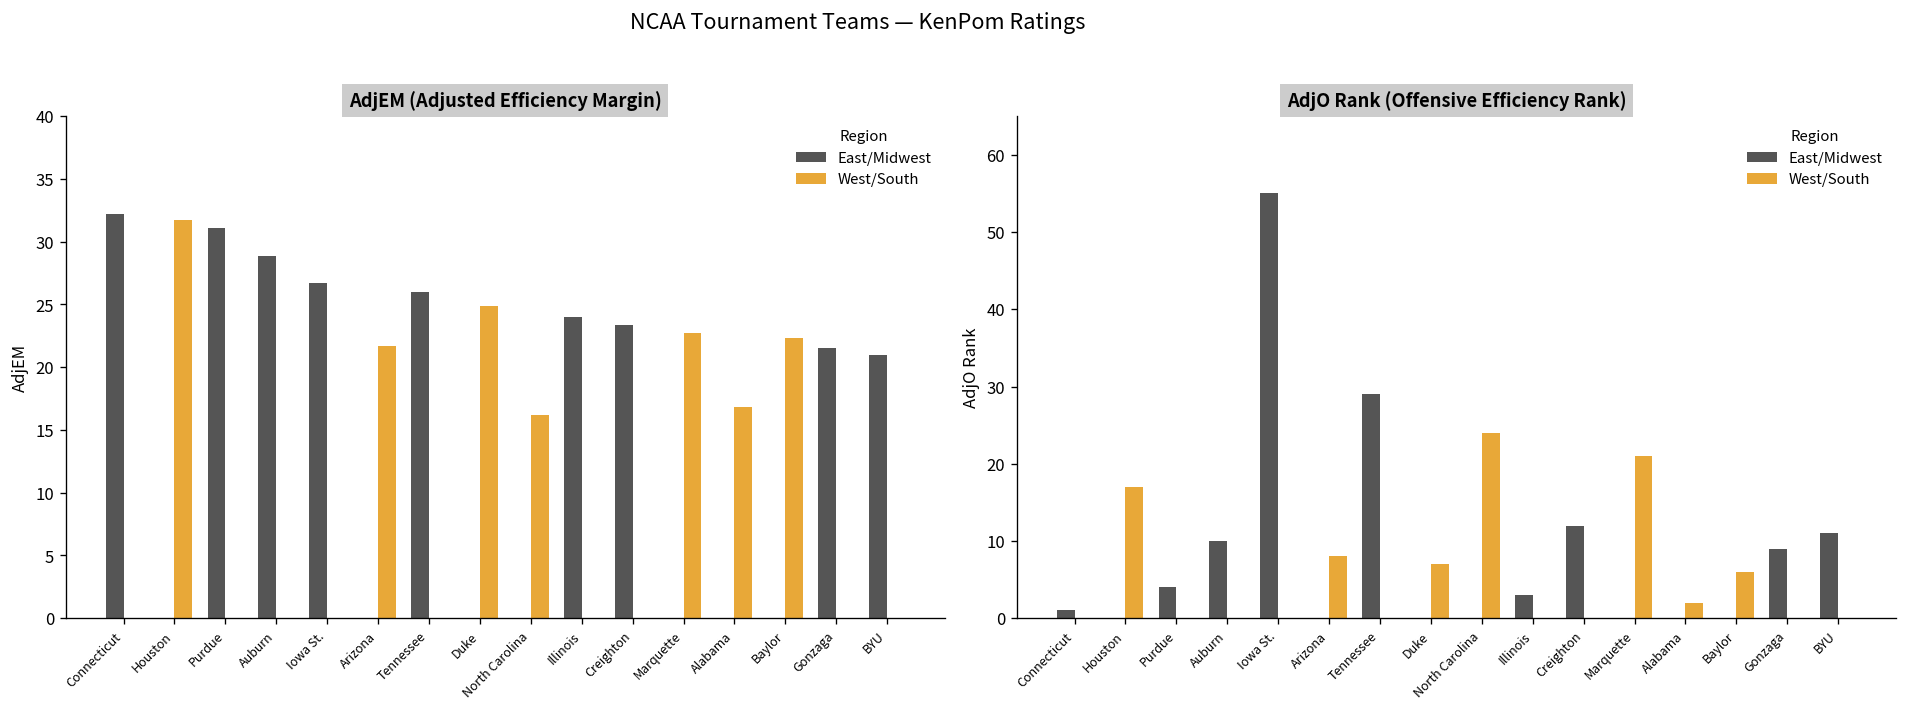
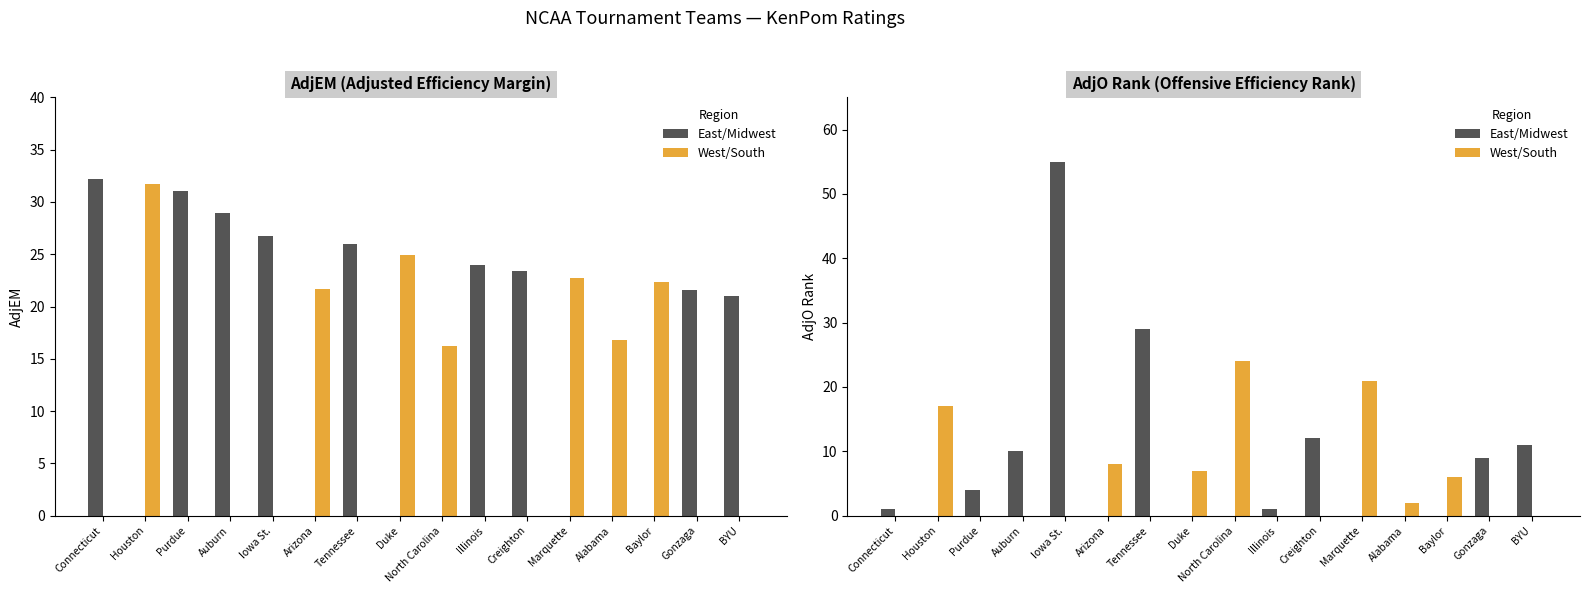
  {
    "AdjEM (Adjusted Efficiency Margin)": {
      "East/Midwest": {
        "Connecticut": 32.2,
        "Houston": 0.0,
        "Purdue": 31.1,
        "Auburn": 28.9,
        "Iowa St.": 26.7,
        "Arizona": 0.0,
        "Tennessee": 26.0,
        "Duke": 0.0,
        "North Carolina": 0.0,
        "Illinois": 24.0,
        "Creighton": 23.4,
        "Marquette": 0.0,
        "Alabama": 0.0,
        "Baylor": 0.0,
        "Gonzaga": 21.6,
        "BYU": 21.0
      },
      "West/South": {
        "Connecticut": 0.0,
        "Houston": 31.7,
        "Purdue": 0.0,
        "Auburn": 0.0,
        "Iowa St.": 0.0,
        "Arizona": 21.7,
        "Tennessee": 0.0,
        "Duke": 24.9,
        "North Carolina": 16.2,
        "Illinois": 0.0,
        "Creighton": 0.0,
        "Marquette": 22.7,
        "Alabama": 16.8,
        "Baylor": 22.3,
        "Gonzaga": 0.0,
        "BYU": 0.0
      }
    },
    "AdjO Rank (Offensive Efficiency Rank)": {
      "East/Midwest": {
        "Connecticut": 1,
        "Houston": 0,
        "Purdue": 4,
        "Auburn": 10,
        "Iowa St.": 55,
        "Arizona": 0,
        "Tennessee": 29,
        "Duke": 0,
        "North Carolina": 0,
-       "Illinois": 3,
+       "Illinois": 1,
        "Creighton": 12,
        "Marquette": 0,
        "Alabama": 0,
        "Baylor": 0,
        "Gonzaga": 9,
        "BYU": 11
      },
      "West/South": {
        "Connecticut": 0,
        "Houston": 17,
        "Purdue": 0,
        "Auburn": 0,
        "Iowa St.": 0,
        "Arizona": 8,
        "Tennessee": 0,
        "Duke": 7,
        "North Carolina": 24,
        "Illinois": 0,
        "Creighton": 0,
        "Marquette": 21,
        "Alabama": 2,
        "Baylor": 6,
        "Gonzaga": 0,
        "BYU": 0
      }
    }
  }
